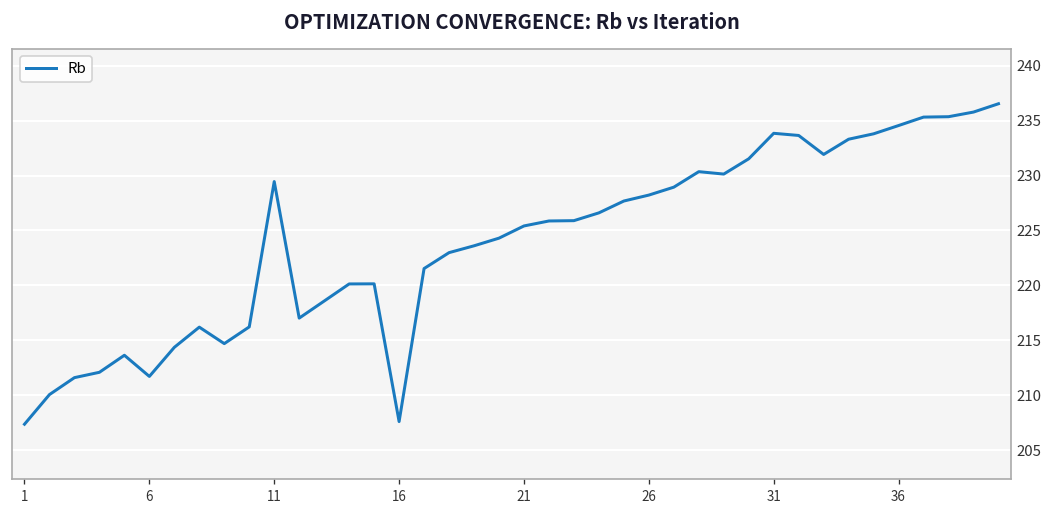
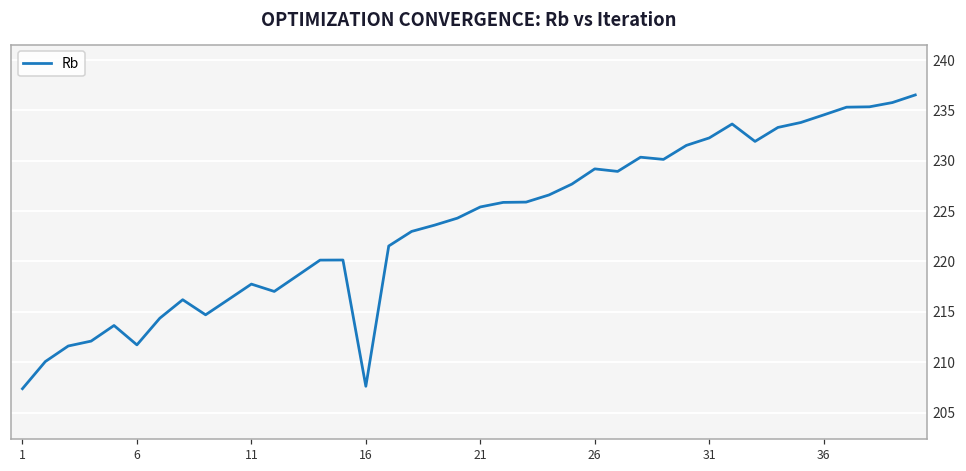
  {
    "1": 207,
    "6": 212,
-   "11": 229,
+   "11": 218,
    "16": 208,
    "21": 225,
-   "26": 228,
-   "31": 234,
+   "26": 229,
+   "31": 232,
    "36": 235
  }
